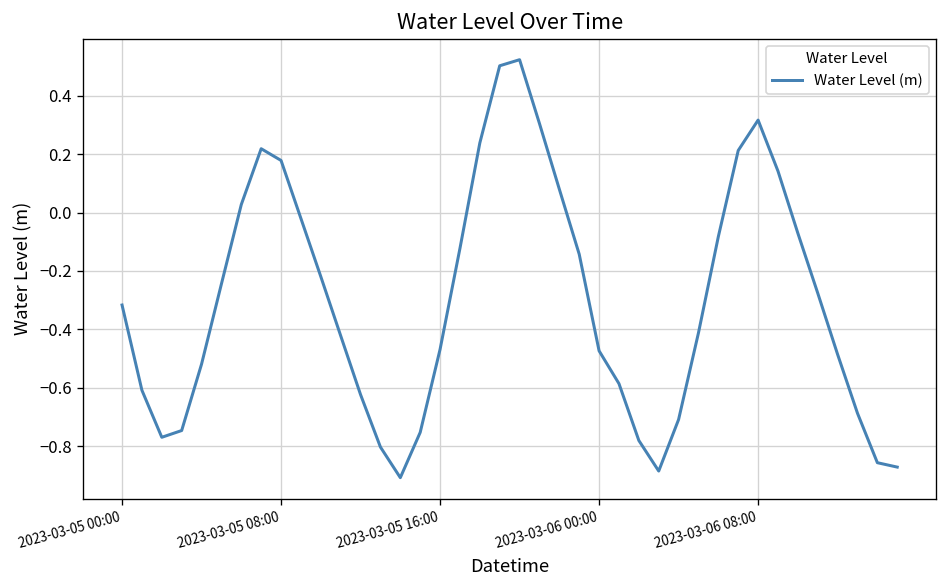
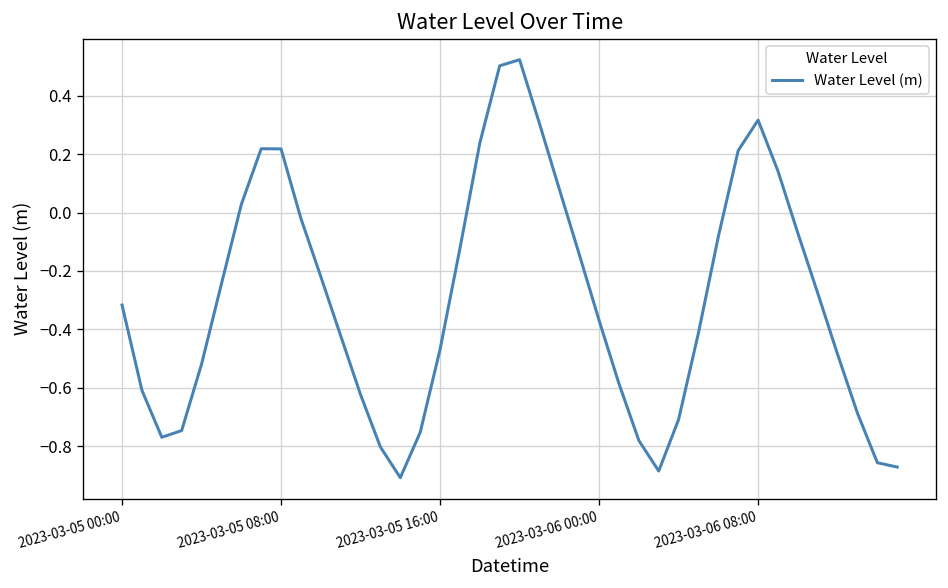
  {
    "2023-03-05 00:00": -0.32,
-   "2023-03-05 08:00": 0.18,
+   "2023-03-05 08:00": 0.22,
    "2023-03-05 16:00": -0.47,
-   "2023-03-06 00:00": -0.47,
+   "2023-03-06 00:00": -0.37,
    "2023-03-06 08:00": 0.32
  }
